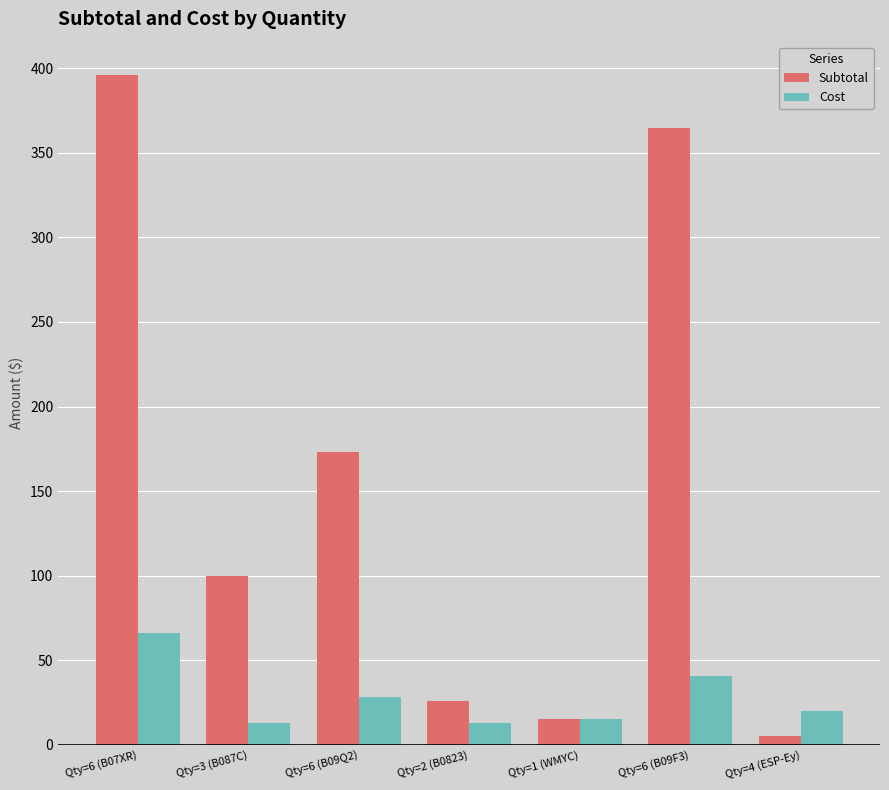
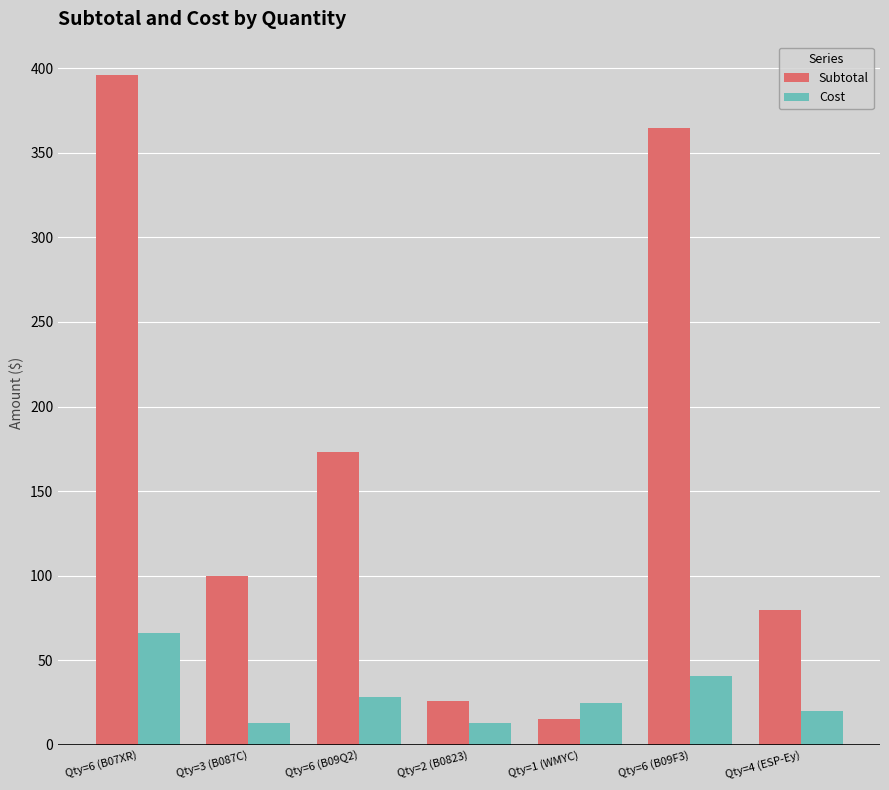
  {
    "Subtotal": {
      "Qty=6 (B07XR)": 396,
      "Qty=3 (B087C)": 100,
      "Qty=6 (B09Q2)": 173,
      "Qty=2 (B0823)": 26,
      "Qty=1 (WMYC)": 15,
      "Qty=6 (B09F3)": 364,
-     "Qty=4 (ESP-Ey)": 5
+     "Qty=4 (ESP-Ey)": 80
    },
    "Cost": {
      "Qty=6 (B07XR)": 66,
      "Qty=3 (B087C)": 13,
      "Qty=6 (B09Q2)": 28,
      "Qty=2 (B0823)": 13,
-     "Qty=1 (WMYC)": 15,
+     "Qty=1 (WMYC)": 25,
      "Qty=6 (B09F3)": 41,
      "Qty=4 (ESP-Ey)": 20
    }
  }
